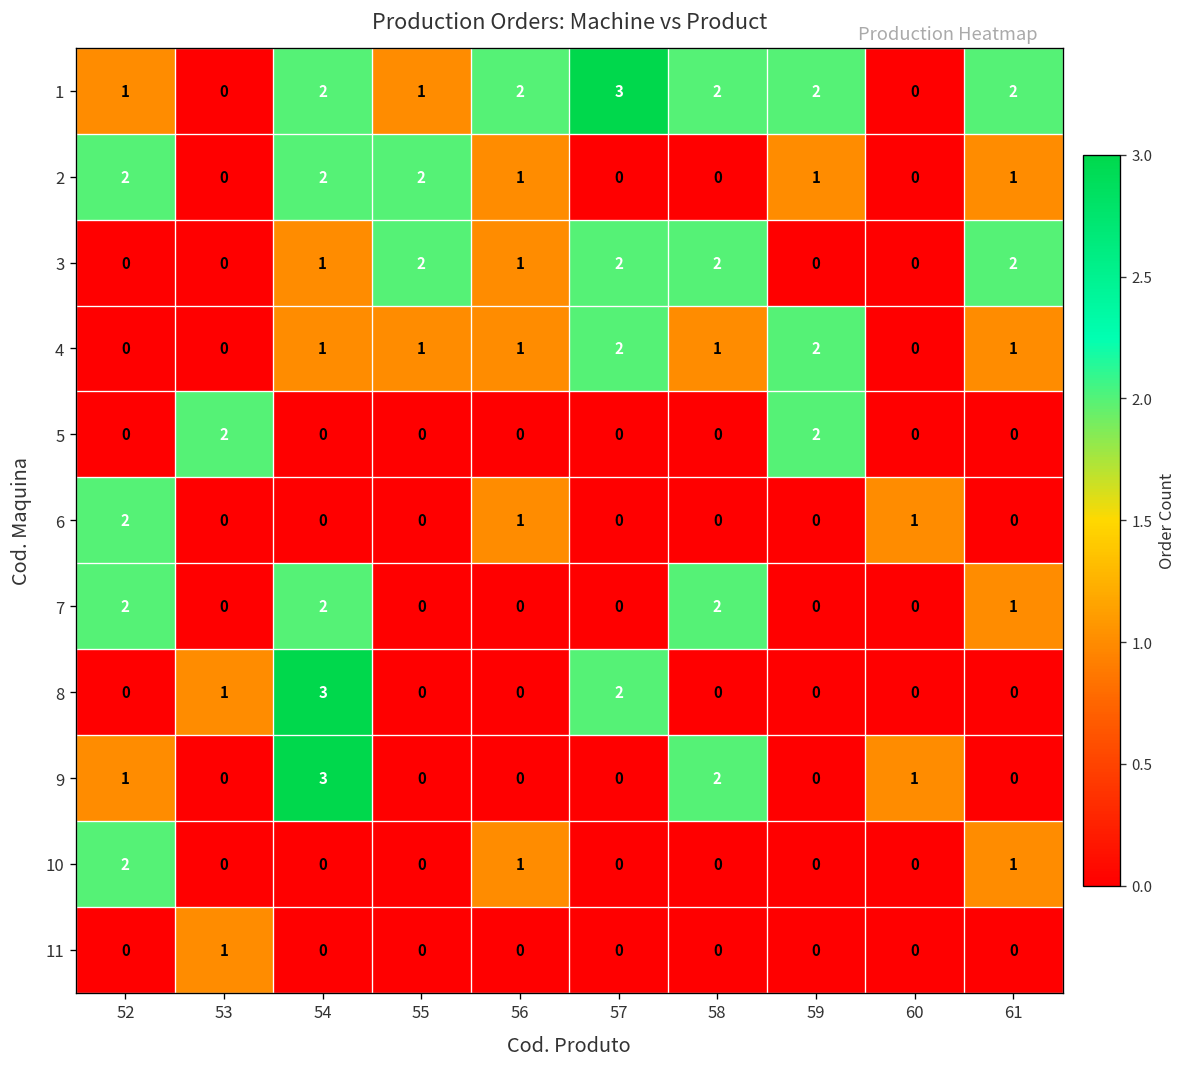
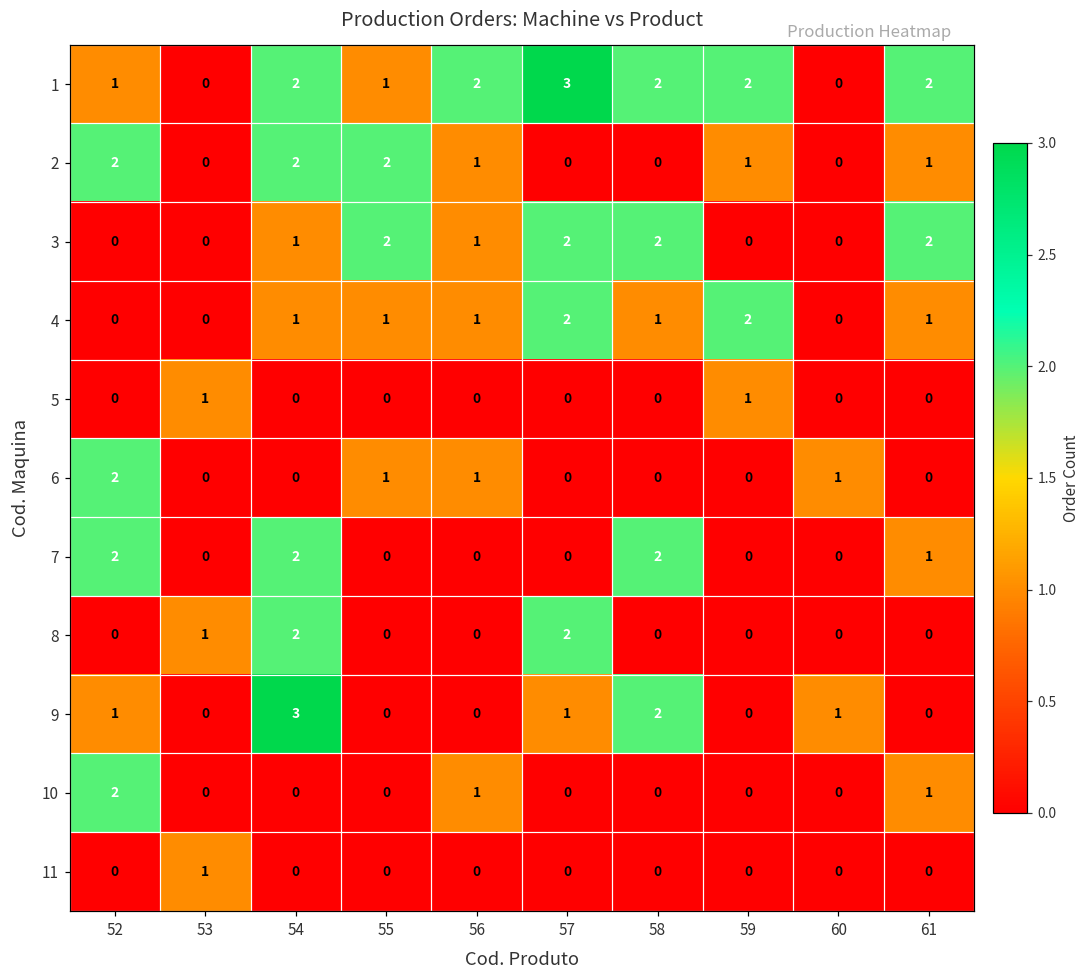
  {
    "1": {
      "52": 1,
      "53": 0,
      "54": 2,
      "55": 1,
      "56": 2,
      "57": 3,
      "58": 2,
      "59": 2,
      "60": 0,
      "61": 2
    },
    "2": {
      "52": 2,
      "53": 0,
      "54": 2,
      "55": 2,
      "56": 1,
      "57": 0,
      "58": 0,
      "59": 1,
      "60": 0,
      "61": 1
    },
    "3": {
      "52": 0,
      "53": 0,
      "54": 1,
      "55": 2,
      "56": 1,
      "57": 2,
      "58": 2,
      "59": 0,
      "60": 0,
      "61": 2
    },
    "4": {
      "52": 0,
      "53": 0,
      "54": 1,
      "55": 1,
      "56": 1,
      "57": 2,
      "58": 1,
      "59": 2,
      "60": 0,
      "61": 1
    },
    "5": {
      "52": 0,
-     "53": 2,
+     "53": 1,
      "54": 0,
      "55": 0,
      "56": 0,
      "57": 0,
      "58": 0,
-     "59": 2,
+     "59": 1,
      "60": 0,
      "61": 0
    },
    "6": {
      "52": 2,
      "53": 0,
      "54": 0,
-     "55": 0,
+     "55": 1,
      "56": 1,
      "57": 0,
      "58": 0,
      "59": 0,
      "60": 1,
      "61": 0
    },
    "7": {
      "52": 2,
      "53": 0,
      "54": 2,
      "55": 0,
      "56": 0,
      "57": 0,
      "58": 2,
      "59": 0,
      "60": 0,
      "61": 1
    },
    "8": {
      "52": 0,
      "53": 1,
-     "54": 3,
+     "54": 2,
      "55": 0,
      "56": 0,
      "57": 2,
      "58": 0,
      "59": 0,
      "60": 0,
      "61": 0
    },
    "9": {
      "52": 1,
      "53": 0,
      "54": 3,
      "55": 0,
      "56": 0,
-     "57": 0,
+     "57": 1,
      "58": 2,
      "59": 0,
      "60": 1,
      "61": 0
    },
    "10": {
      "52": 2,
      "53": 0,
      "54": 0,
      "55": 0,
      "56": 1,
      "57": 0,
      "58": 0,
      "59": 0,
      "60": 0,
      "61": 1
    },
    "11": {
      "52": 0,
      "53": 1,
      "54": 0,
      "55": 0,
      "56": 0,
      "57": 0,
      "58": 0,
      "59": 0,
      "60": 0,
      "61": 0
    }
  }
